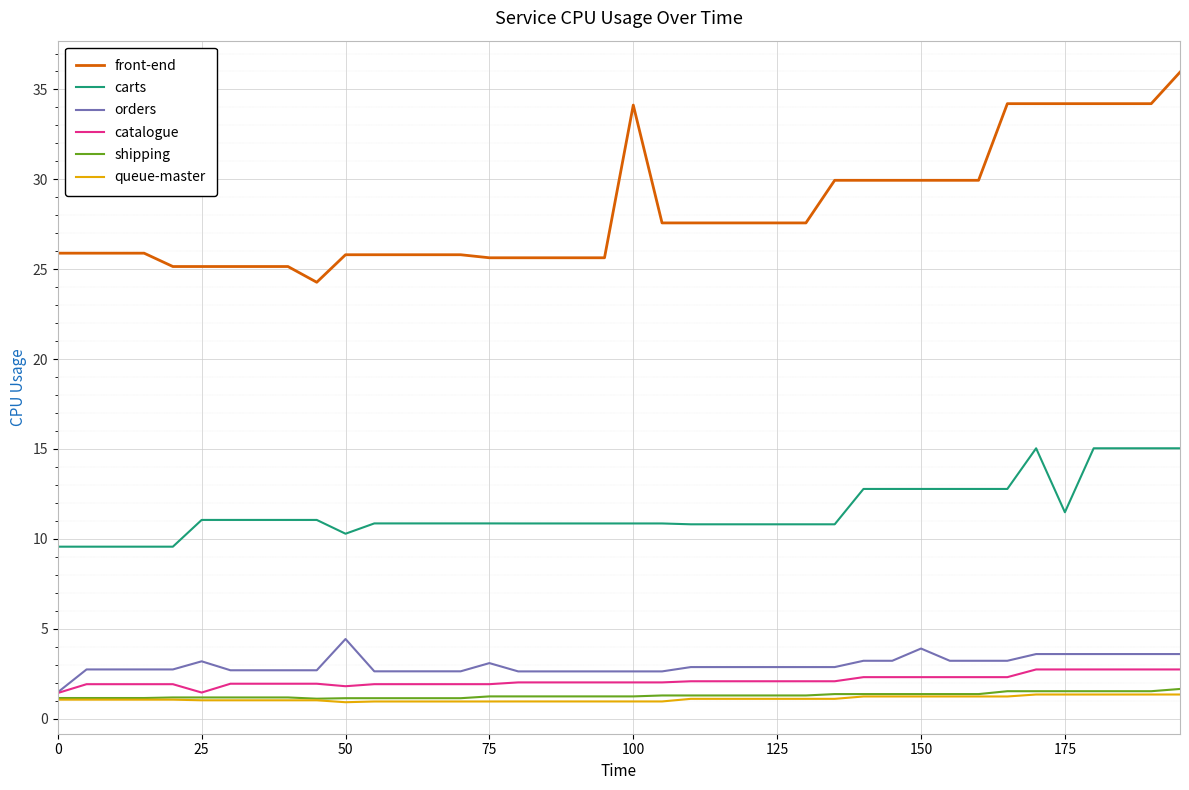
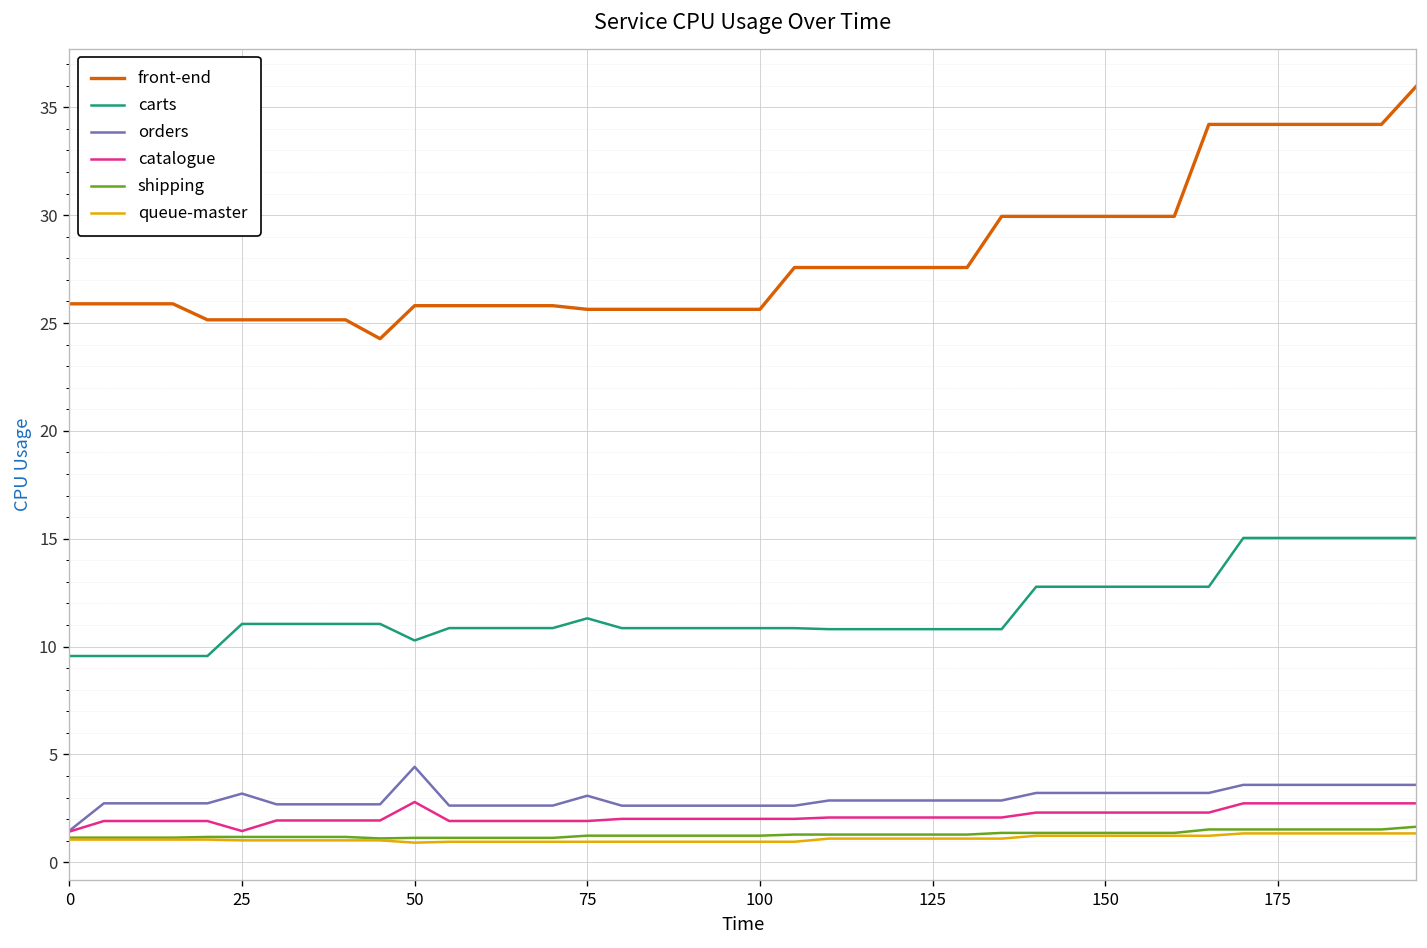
  {
    "front-end": {
      "0": 25.9,
      "25": 25.1,
      "50": 25.8,
      "75": 25.6,
-     "100": 34.1,
+     "100": 25.6,
      "125": 27.6,
      "150": 29.9,
      "175": 34.2
    },
    "carts": {
      "0": 9.6,
      "25": 11.0,
      "50": 10.3,
-     "75": 10.9,
+     "75": 11.3,
      "100": 10.9,
      "125": 10.8,
      "150": 12.8,
-     "175": 11.5
+     "175": 15.0
    },
    "orders": {
      "25": 3.2,
      "50": 4.4,
      "75": 3.1,
      "100": 2.6,
      "125": 2.9,
-     "150": 3.9,
+     "150": 3.2,
      "175": 3.6
    },
    "catalogue": {
      "25": 1.4,
-     "50": 1.8,
+     "50": 2.8,
      "75": 1.9,
      "100": 2.0,
      "125": 2.1,
      "150": 2.3,
      "175": 2.7
    },
    "shipping": {
      "25": 1.2,
      "50": 1.1,
      "75": 1.2,
      "100": 1.2,
      "125": 1.3,
      "175": 1.5
    },
    "queue-master": {
      "25": 1.0,
      "50": 0.9,
      "75": 0.9,
      "100": 1.0,
      "125": 1.1,
      "175": 1.3
    }
  }
